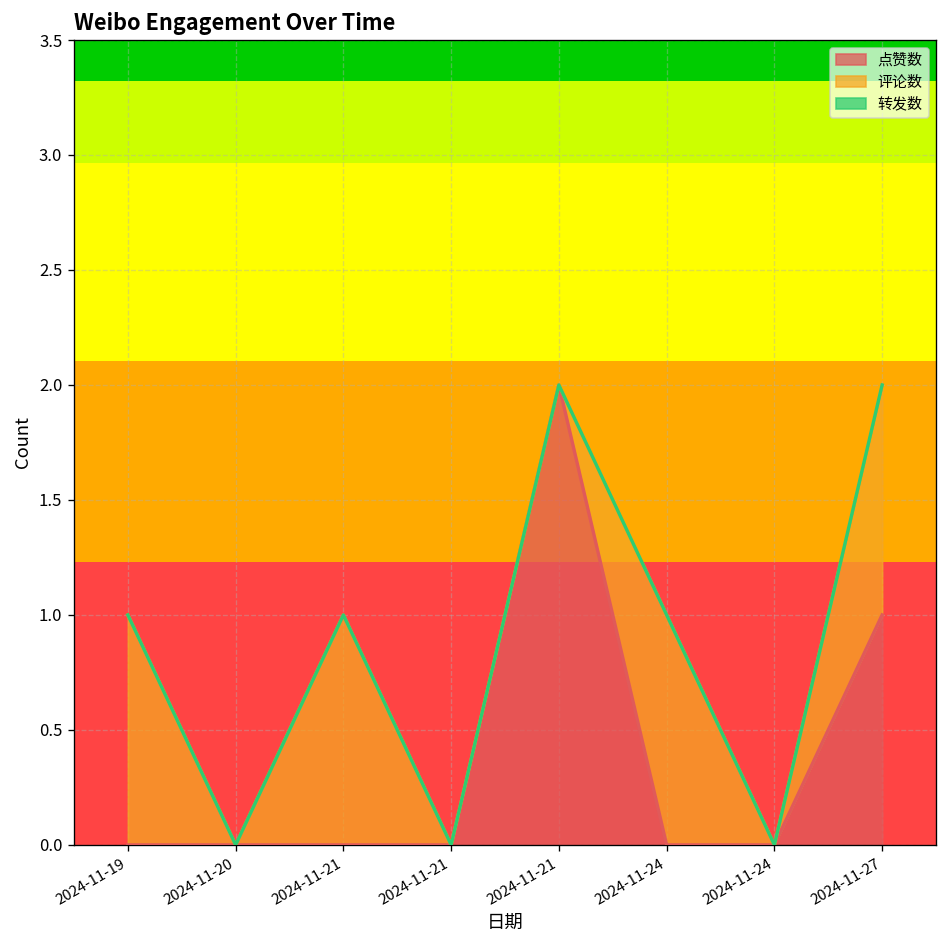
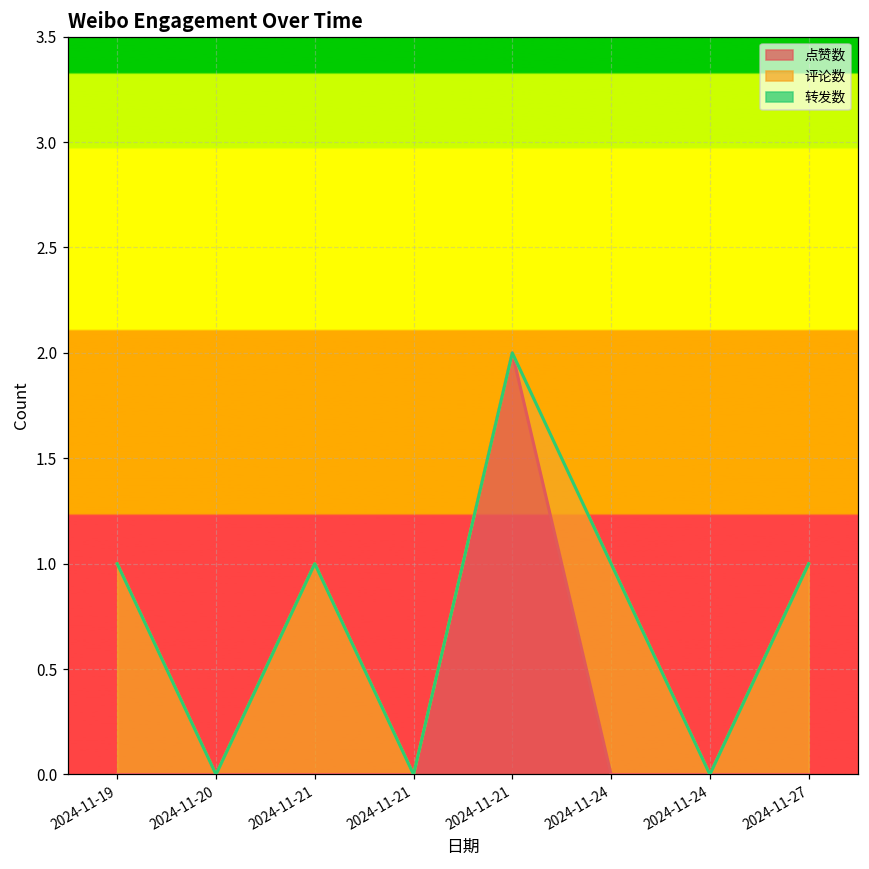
  {
    "点赞数": {
      "2024-11-19": 0,
-     "2024-11-27": 1
+     "2024-11-27": 0
    },
    "转发数": {
      "2024-11-19": 1
    }
  }
